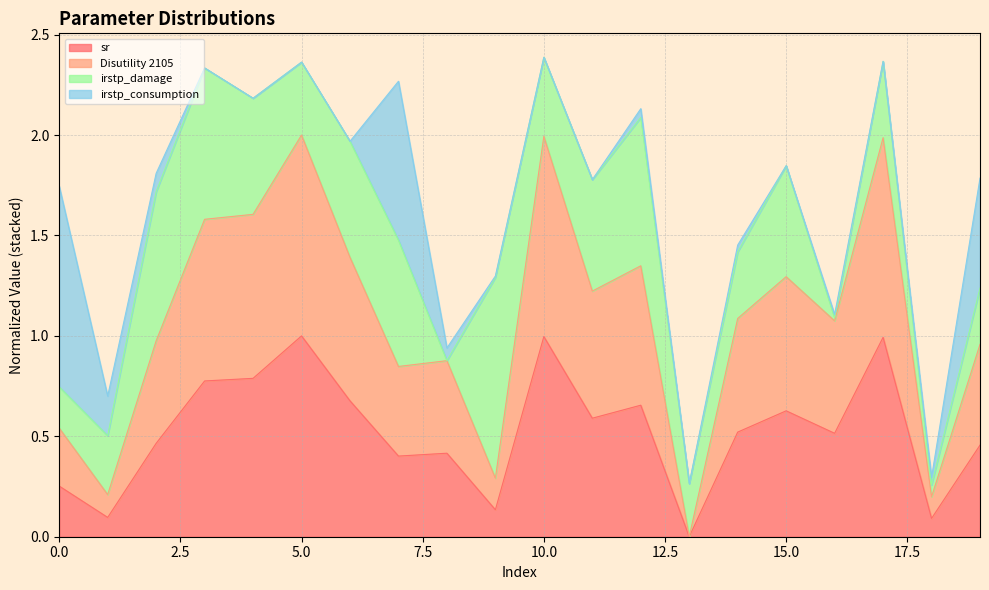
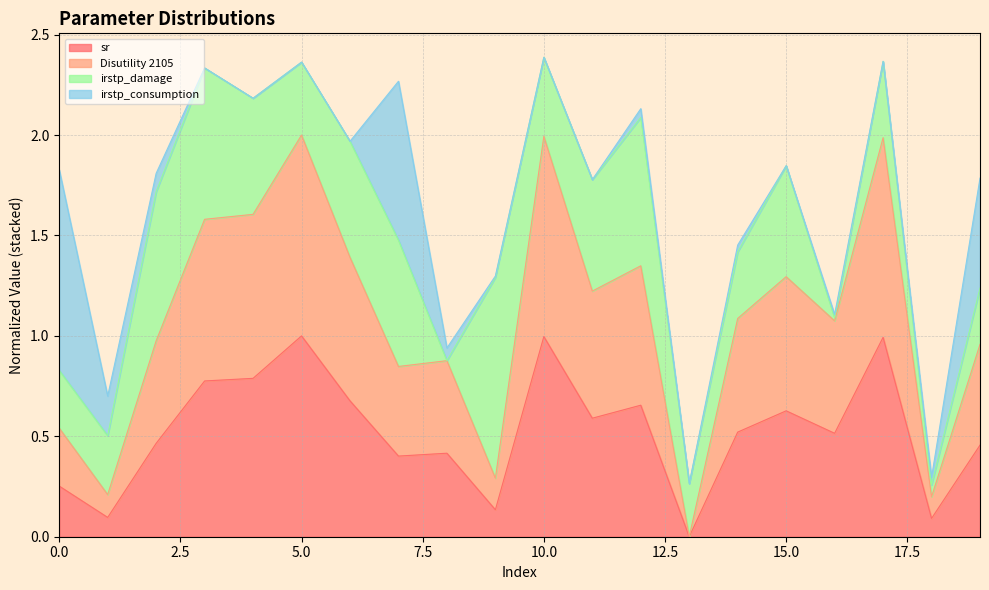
  {
    "irstp_damage": {
-     "0.0": 0.21
+     "0.0": 0.29
    },
    "irstp_consumption": {
      "0.0": 1.00
    }
  }
